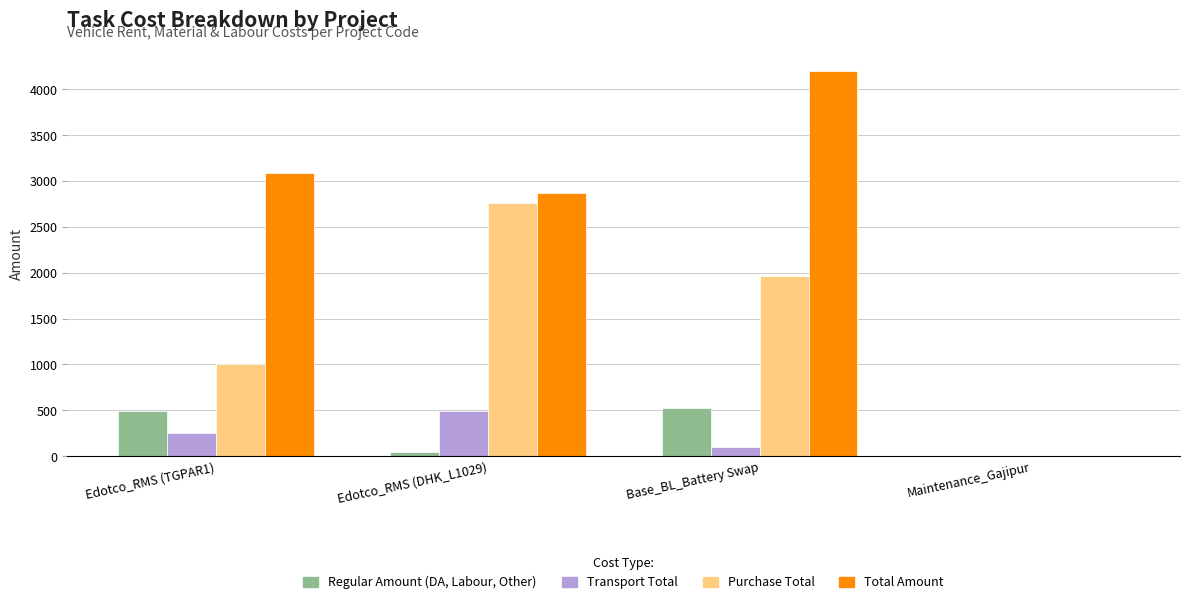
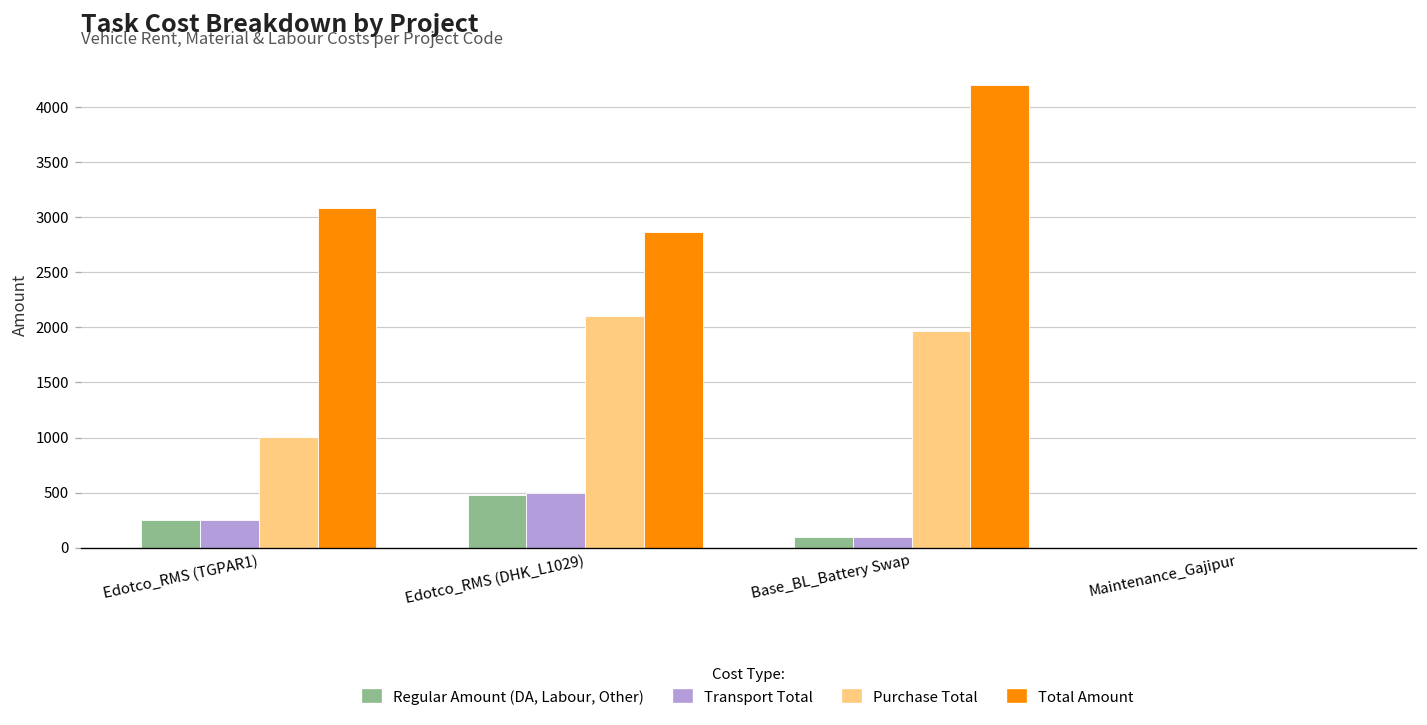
  {
    "Regular Amount (DA, Labour, Other)": {
-     "Edotco_RMS (TGPAR1)": 500,
-     "Edotco_RMS (DHK_L1029)": 100,
-     "Base_BL_Battery Swap": 500,
+     "Edotco_RMS (TGPAR1)": 300,
+     "Edotco_RMS (DHK_L1029)": 500,
+     "Base_BL_Battery Swap": 100,
      "Maintenance_Gajipur": 0
    },
    "Transport Total": {
      "Edotco_RMS (TGPAR1)": 300,
      "Edotco_RMS (DHK_L1029)": 500,
      "Base_BL_Battery Swap": 100,
      "Maintenance_Gajipur": 0
    },
    "Purchase Total": {
      "Edotco_RMS (TGPAR1)": 1000,
-     "Edotco_RMS (DHK_L1029)": 2800,
+     "Edotco_RMS (DHK_L1029)": 2100,
      "Base_BL_Battery Swap": 2000,
      "Maintenance_Gajipur": 0
    },
    "Total Amount": {
      "Edotco_RMS (TGPAR1)": 3100,
      "Edotco_RMS (DHK_L1029)": 2900,
      "Base_BL_Battery Swap": 4200,
      "Maintenance_Gajipur": 0
    }
  }
